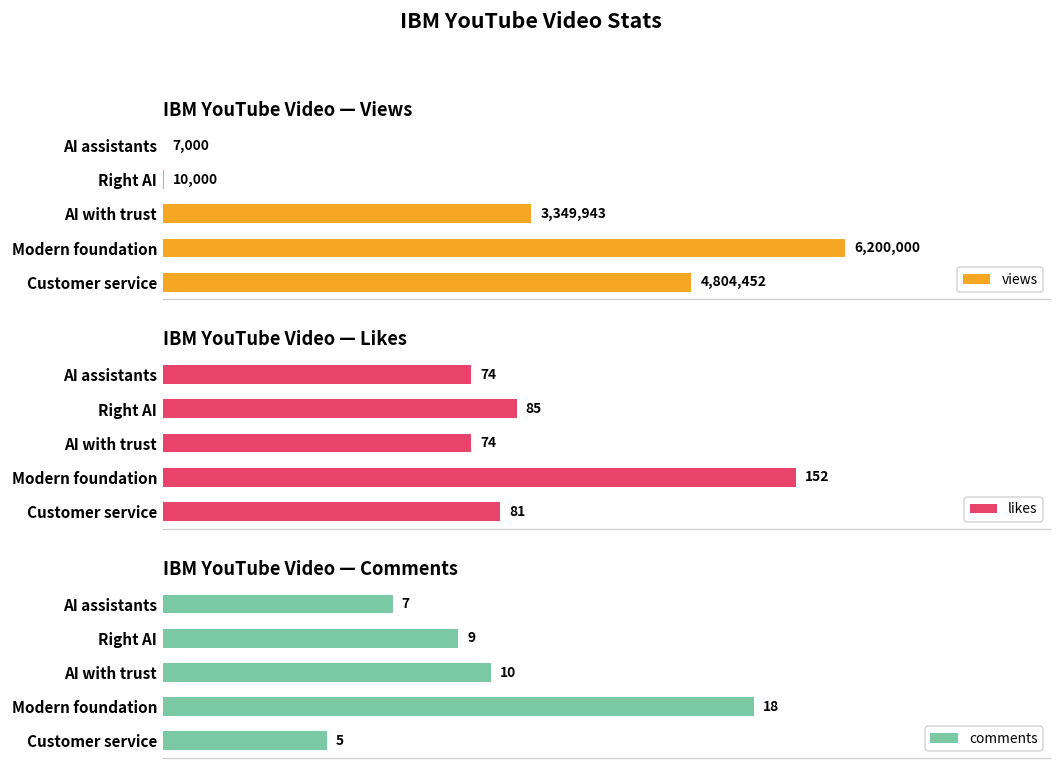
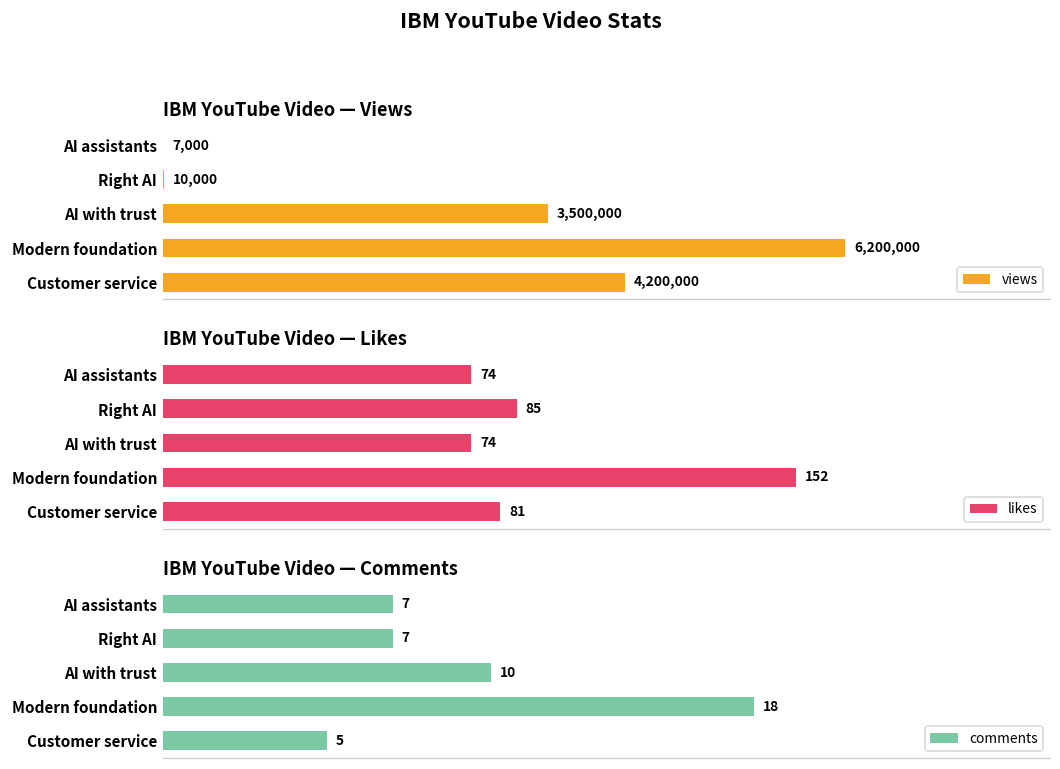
  {
    "IBM YouTube Video — Views": {
      "AI assistants": "7,000",
      "Right AI": "10,000",
-     "AI with trust": "3,349,943",
+     "AI with trust": "3,500,000",
      "Modern foundation": "6,200,000",
-     "Customer service": "4,804,452"
+     "Customer service": "4,200,000"
    },
    "IBM YouTube Video — Likes": {
      "AI assistants": "74",
      "Right AI": "85",
      "AI with trust": "74",
      "Modern foundation": "152",
      "Customer service": "81"
    },
    "IBM YouTube Video — Comments": {
      "AI assistants": "7",
-     "Right AI": "9",
+     "Right AI": "7",
      "AI with trust": "10",
      "Modern foundation": "18",
      "Customer service": "5"
    }
  }
